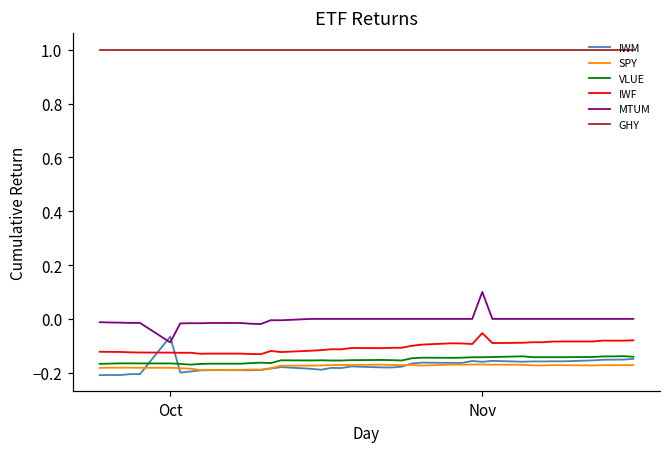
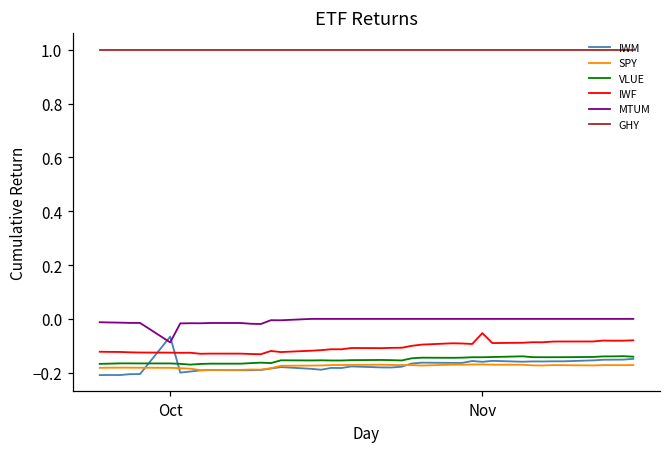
  {
    "IWM": {
      "Oct": -0.07
    },
    "SPY": {
      "Oct": -0.18
    },
    "VLUE": {
      "Oct": -0.17,
      "Nov": -0.14
    },
    "IWF": {
      "Oct": -0.13,
      "Nov": -0.05
    },
    "MTUM": {
      "Oct": -0.09,
-     "Nov": 0.1
+     "Nov": 0.0
    },
    "GHY": {
      "Oct": 1.0,
      "Nov": 1.0
    }
  }
